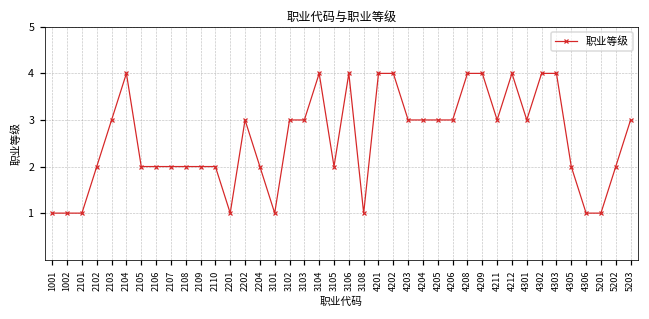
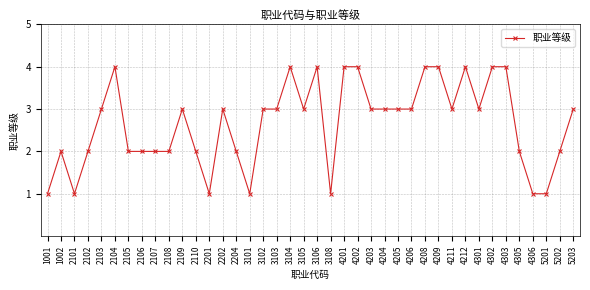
  {
    "1001": 1,
-   "1002": 1,
+   "1002": 2,
    "2101": 1,
    "2102": 2,
    "2103": 3,
    "2104": 4,
    "2105": 2,
    "2106": 2,
    "2107": 2,
    "2108": 2,
-   "2109": 2,
+   "2109": 3,
    "2110": 2,
    "2201": 1,
    "2202": 3,
    "2204": 2,
    "3101": 1,
    "3102": 3,
    "3103": 3,
    "3104": 4,
-   "3105": 2,
+   "3105": 3,
    "3106": 4,
    "3108": 1,
    "4201": 4,
    "4202": 4,
    "4203": 3,
    "4204": 3,
    "4205": 3,
    "4206": 3,
    "4208": 4,
    "4209": 4,
    "4211": 3,
    "4212": 4,
    "4301": 3,
    "4302": 4,
    "4303": 4,
    "4305": 2,
    "4306": 1,
    "5201": 1,
    "5202": 2,
    "5203": 3
  }
